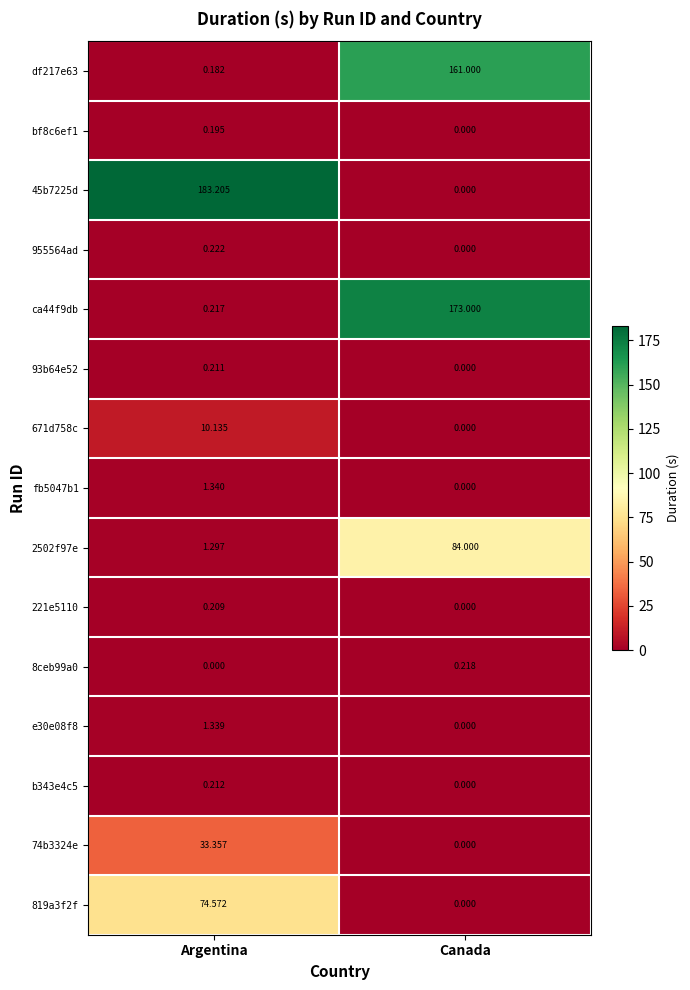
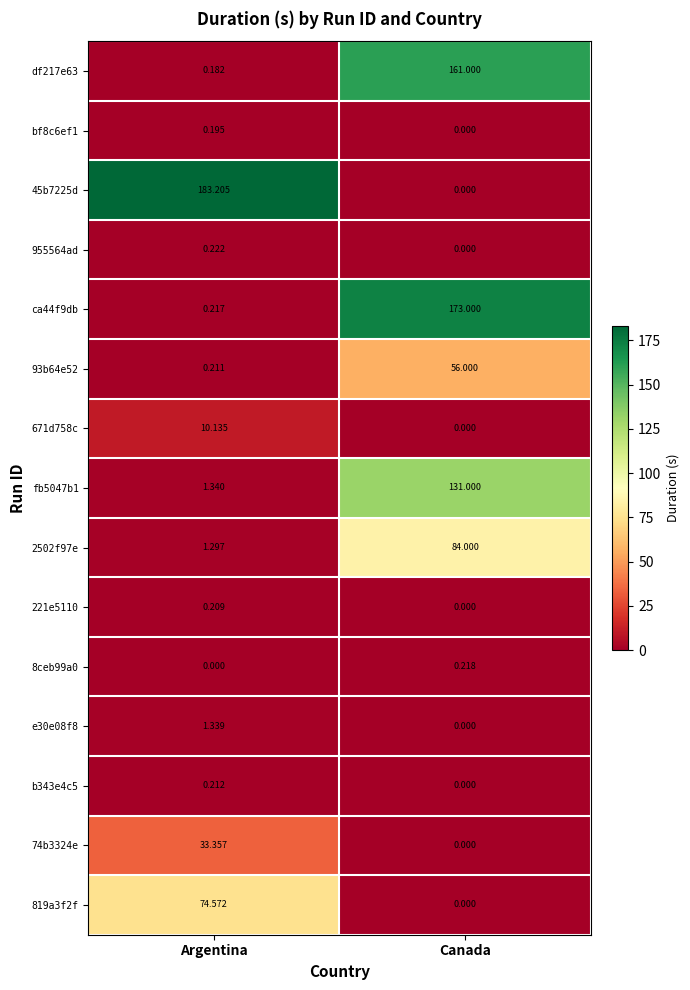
  {
    "df217e63": {
      "Argentina": 0.182,
      "Canada": 161.000
    },
    "bf8c6ef1": {
      "Argentina": 0.195,
      "Canada": 0.000
    },
    "45b7225d": {
      "Argentina": 183.205,
      "Canada": 0.000
    },
    "955564ad": {
      "Argentina": 0.222,
      "Canada": 0.000
    },
    "ca44f9db": {
      "Argentina": 0.217,
      "Canada": 173.000
    },
    "93b64e52": {
      "Argentina": 0.211,
-     "Canada": 0.000
+     "Canada": 56.000
    },
    "671d758c": {
      "Argentina": 10.135,
      "Canada": 0.000
    },
    "fb5047b1": {
      "Argentina": 1.340,
-     "Canada": 0.000
+     "Canada": 131.000
    },
    "2502f97e": {
      "Argentina": 1.297,
      "Canada": 84.000
    },
    "221e5110": {
      "Argentina": 0.209,
      "Canada": 0.000
    },
    "8ceb99a0": {
      "Argentina": 0.000,
      "Canada": 0.218
    },
    "e30e08f8": {
      "Argentina": 1.339,
      "Canada": 0.000
    },
    "b343e4c5": {
      "Argentina": 0.212,
      "Canada": 0.000
    },
    "74b3324e": {
      "Argentina": 33.357,
      "Canada": 0.000
    },
    "819a3f2f": {
      "Argentina": 74.572,
      "Canada": 0.000
    }
  }
